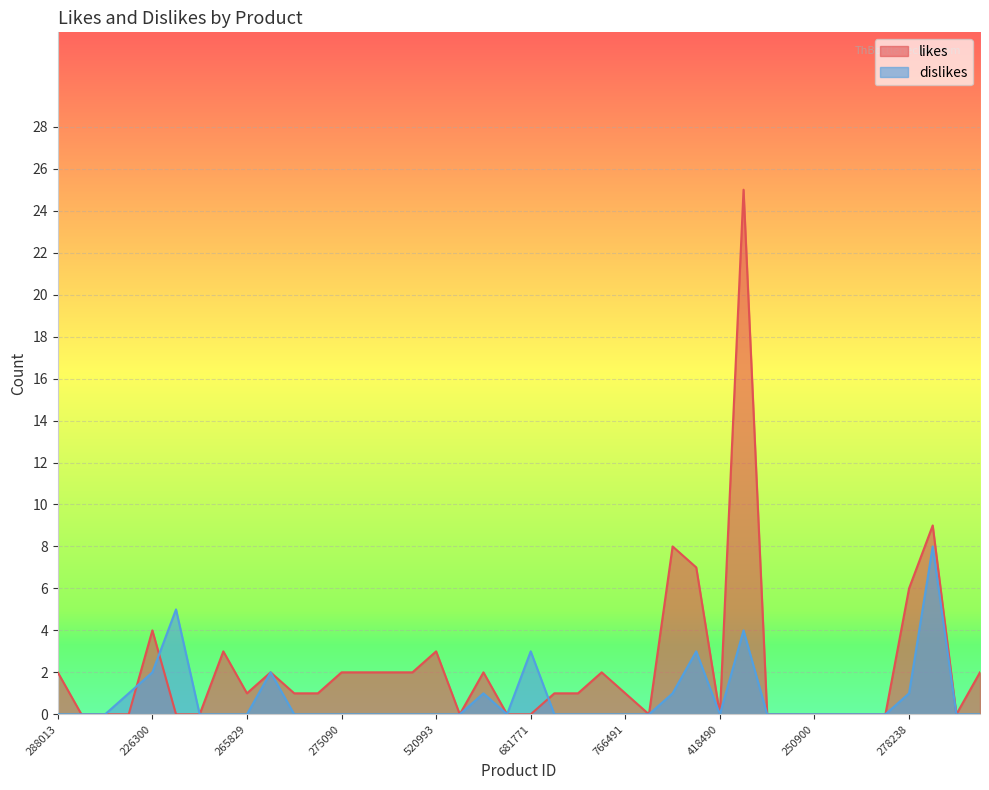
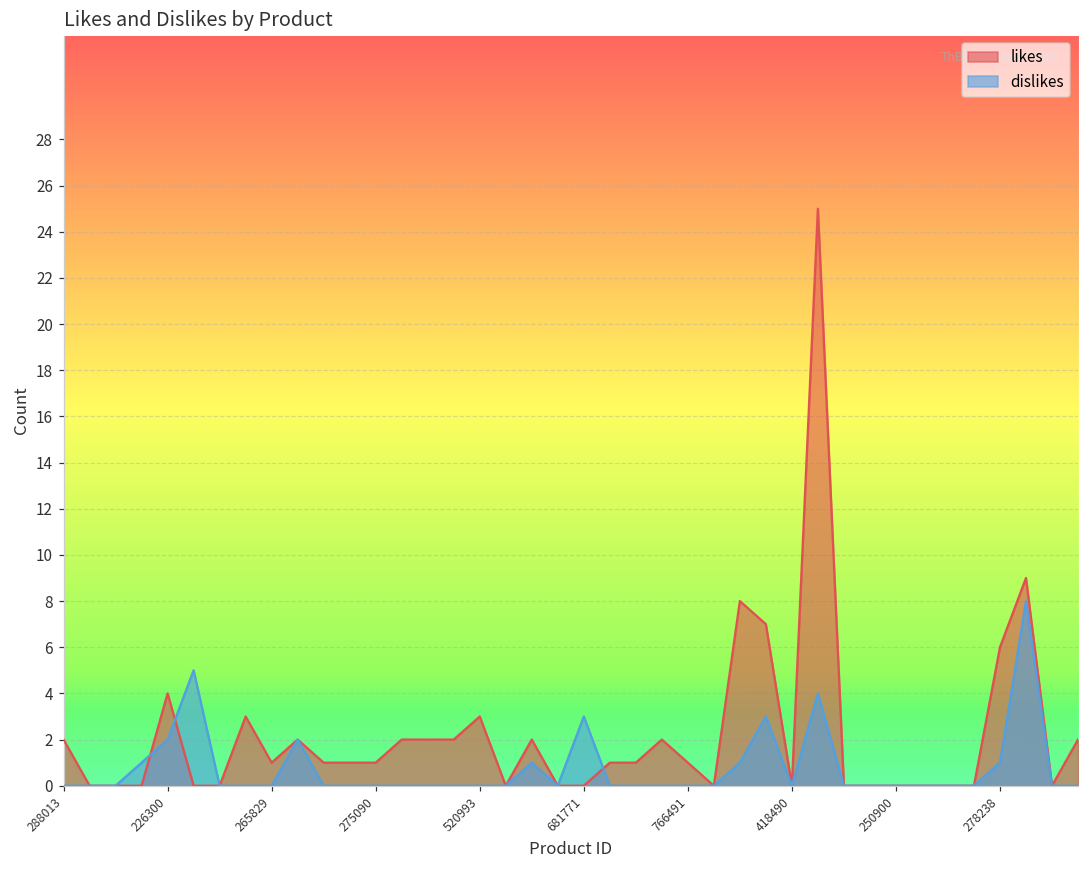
  {
    "likes": {
      "288013": 2,
      "226300": 4,
      "265829": 1,
-     "275090": 2,
+     "275090": 1,
      "520993": 3,
      "681771": 0,
      "766491": 1,
      "278238": 6
    },
    "dislikes": {
      "288013": 0,
      "226300": 2,
      "265829": 0,
      "275090": 0,
      "520993": 0,
      "681771": 3,
      "766491": 0,
      "278238": 1
    }
  }
